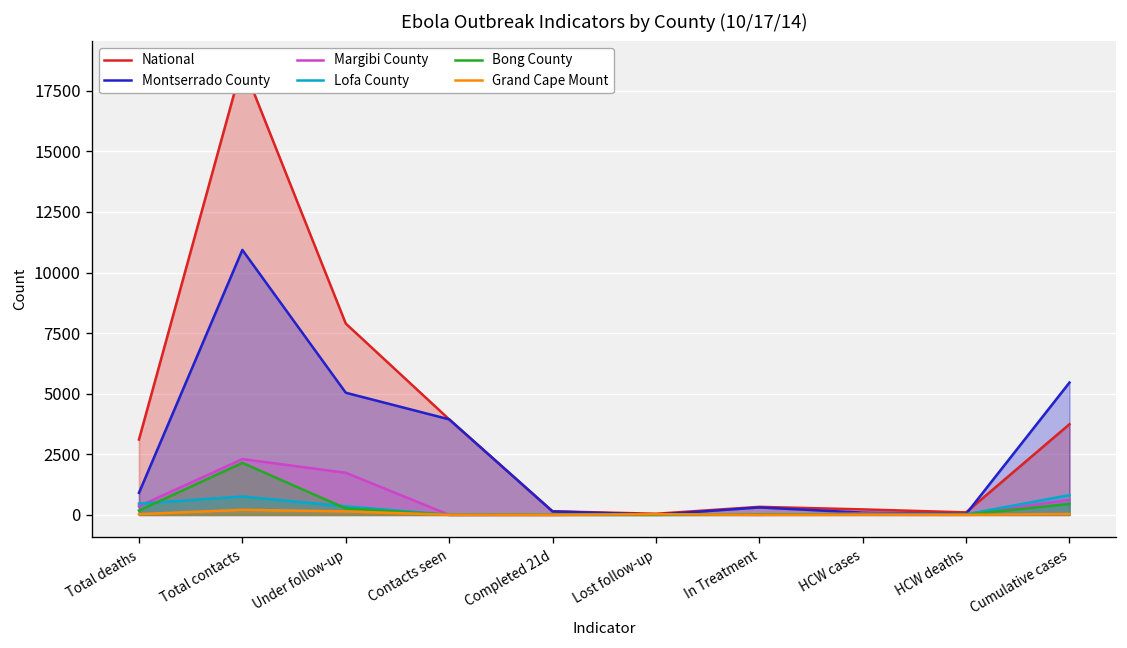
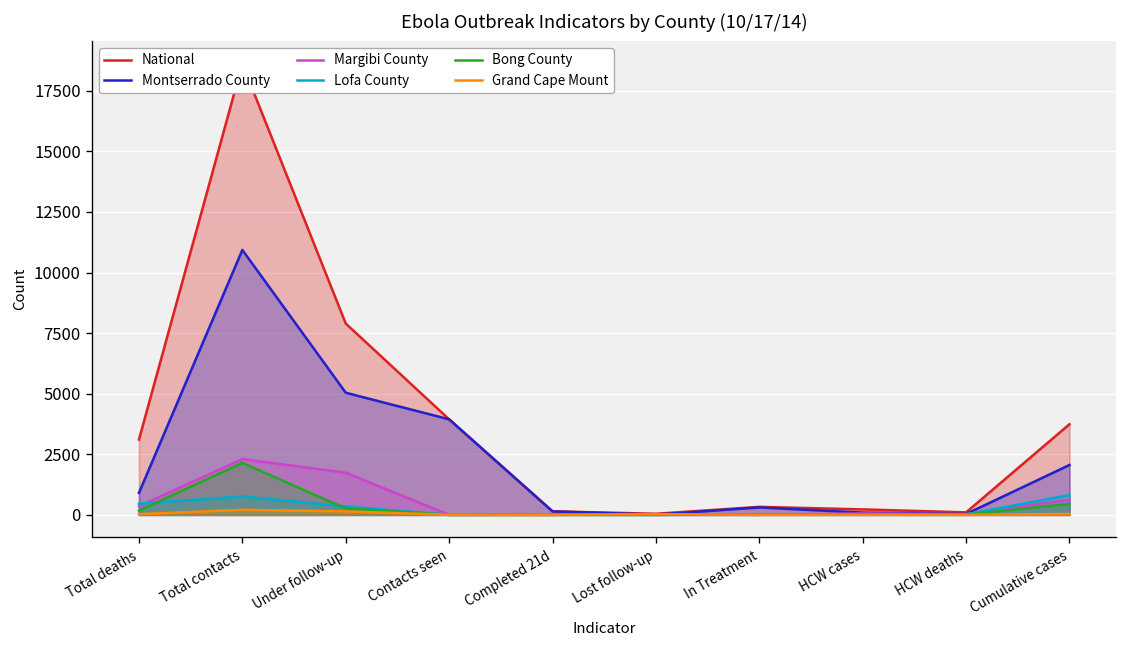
  {
    "National": {
      "Total deaths": 3100,
      "Under follow-up": 7900,
      "HCW cases": 200,
      "Cumulative cases": 3700
    },
    "Montserrado County": {
      "Total deaths": 900,
      "Total contacts": 10900,
      "Under follow-up": 5000,
-     "Cumulative cases": 5500
+     "Cumulative cases": 2100
    },
    "Margibi County": {
      "Total contacts": 2300,
      "Under follow-up": 1700,
      "Cumulative cases": 600
    },
    "Lofa County": {
      "Total contacts": 800,
      "Cumulative cases": 800
    },
    "Bong County": {
      "Total deaths": 200,
      "Total contacts": 2100,
      "Cumulative cases": 500
    },
    "Grand Cape Mount": {
      "Total deaths": 0,
      "Total contacts": 200,
      "Cumulative cases": 0
    }
  }
